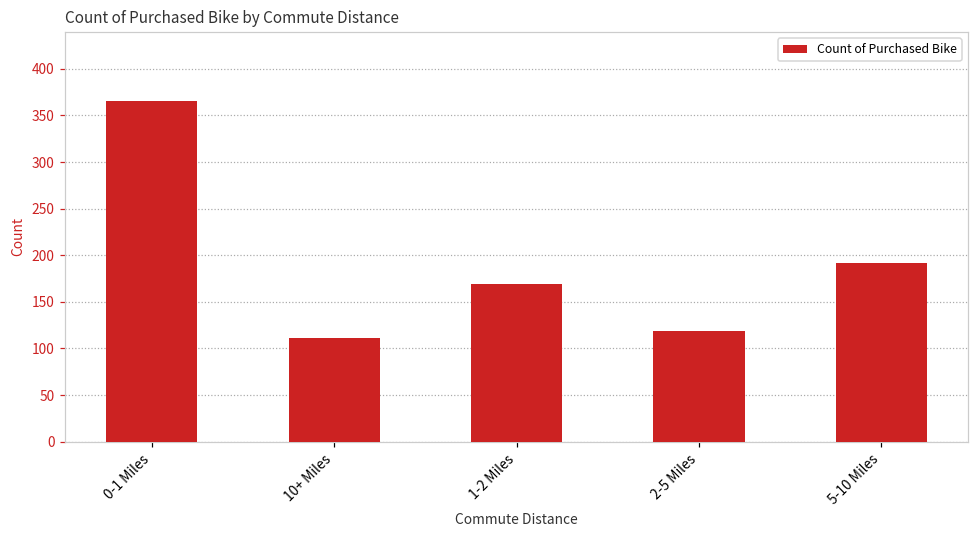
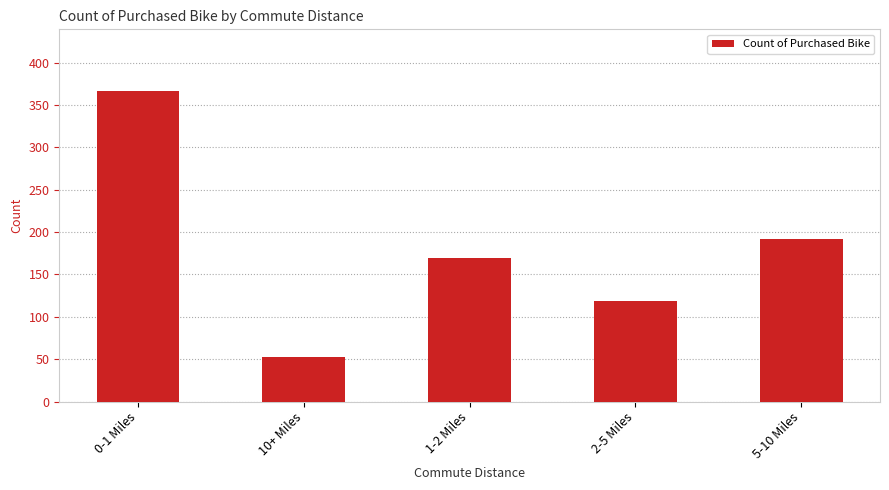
  {
    "0-1 Miles": 370,
-   "10+ Miles": 110,
+   "10+ Miles": 50,
    "1-2 Miles": 170,
    "2-5 Miles": 120,
    "5-10 Miles": 190
  }
